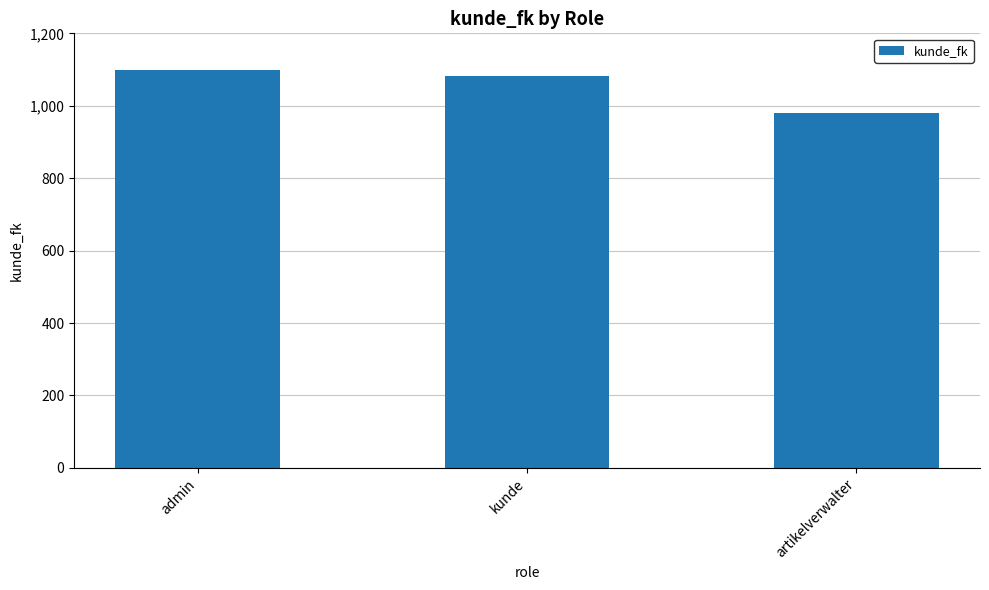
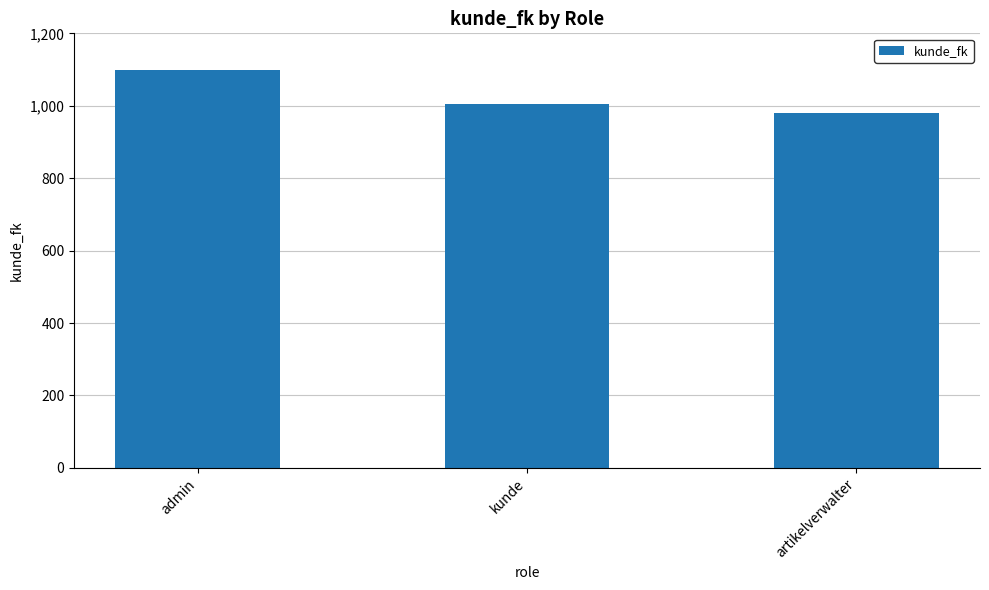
  {
    "admin": "1,100",
-   "kunde": "1,080",
+   "kunde": "1,010",
    "artikelverwalter": "980"
  }
